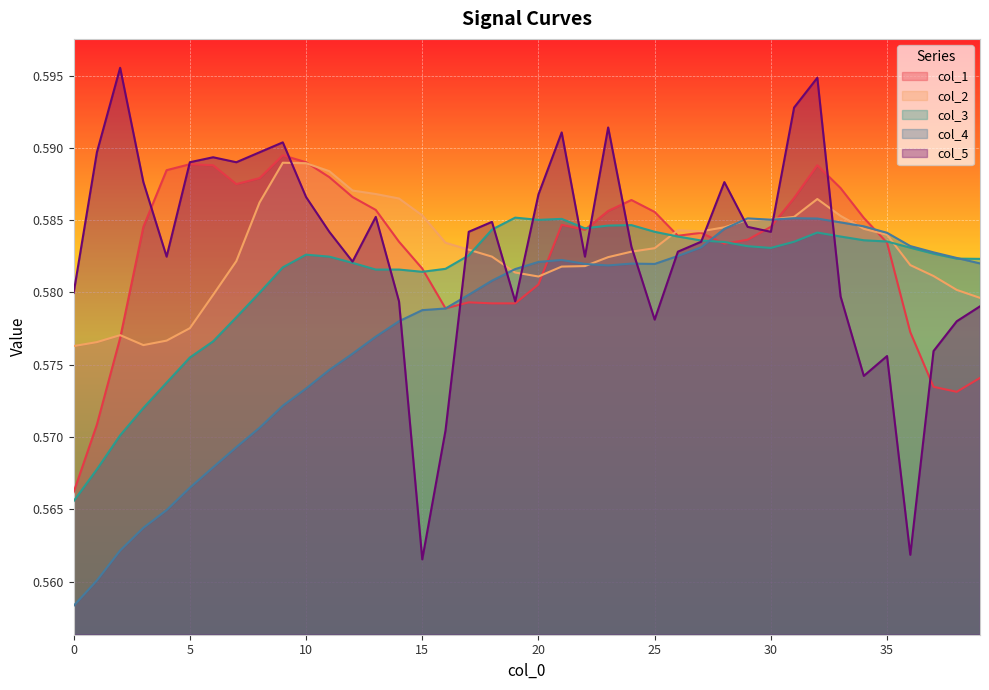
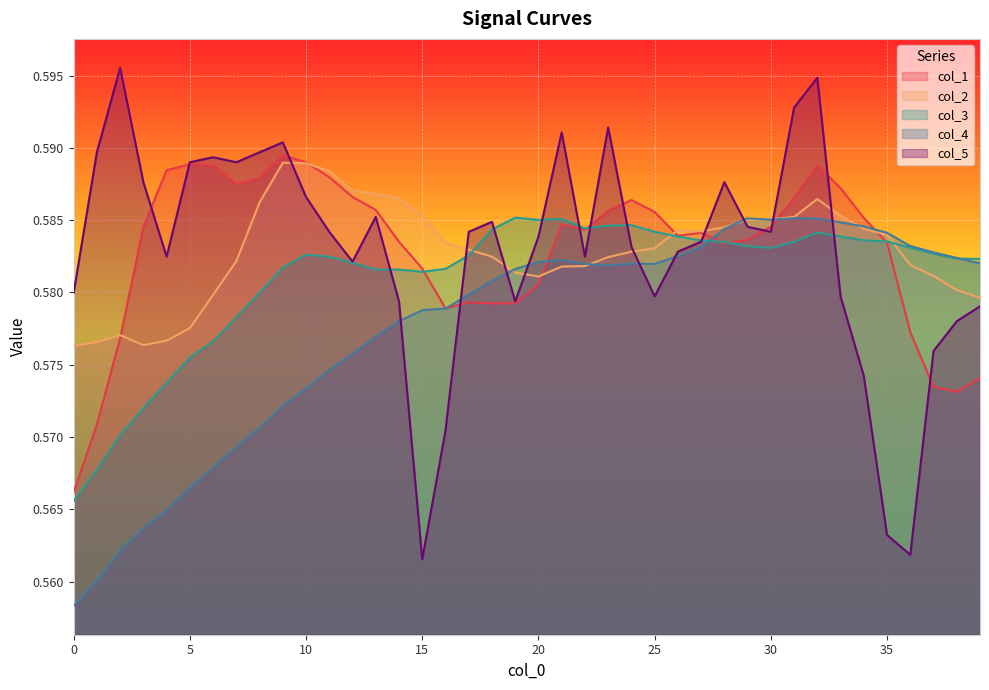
  {
    "col_5": {
      "0": 0.5800,
      "10": 0.5866,
      "15": 0.5615,
-     "20": 0.5868,
-     "25": 0.5781,
+     "20": 0.5838,
+     "25": 0.5797,
      "30": 0.5842,
-     "35": 0.5756
+     "35": 0.5632
    }
  }
